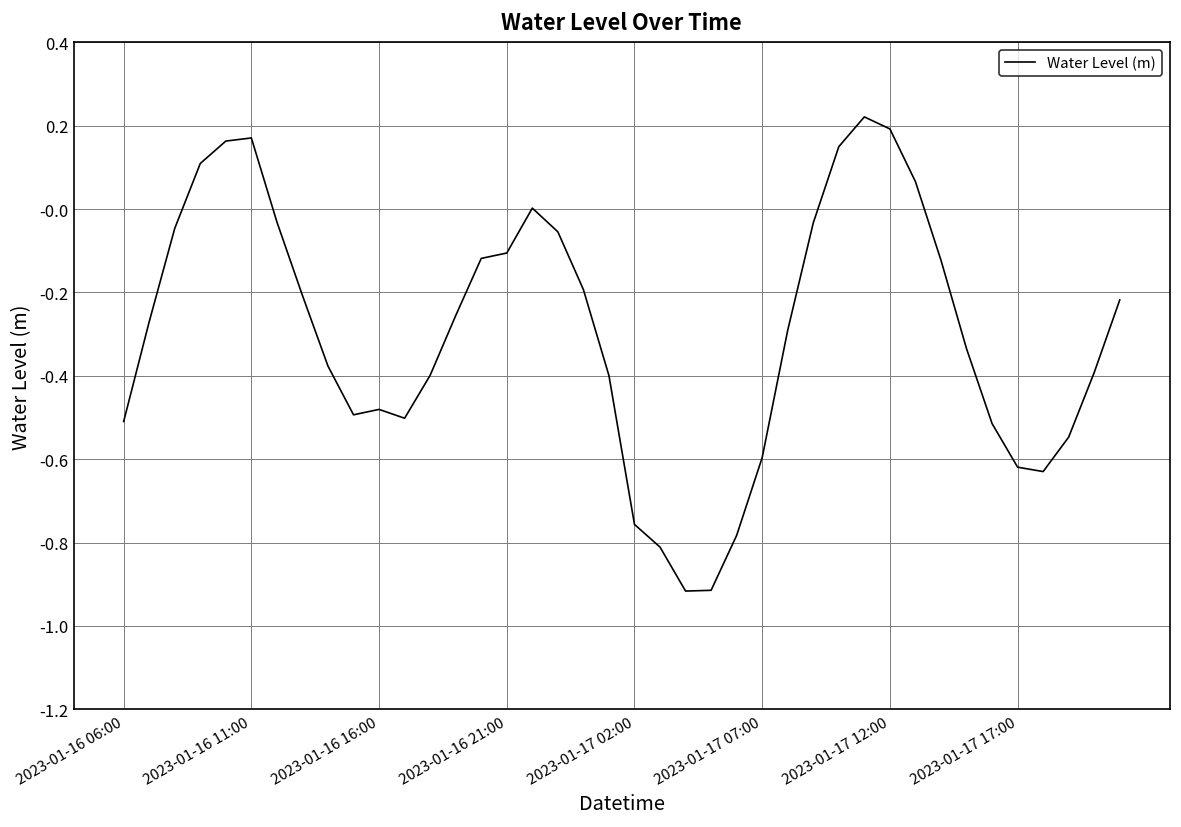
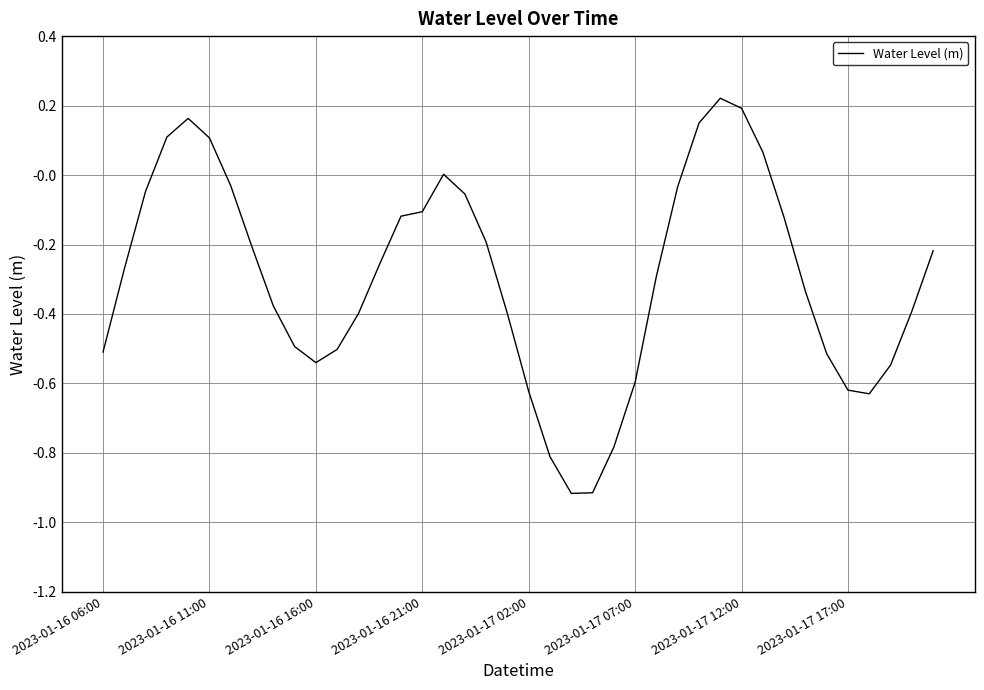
  {
    "2023-01-16 06:00": -0.51,
-   "2023-01-16 11:00": 0.17,
-   "2023-01-16 16:00": -0.48,
+   "2023-01-16 11:00": 0.11,
+   "2023-01-16 16:00": -0.54,
    "2023-01-16 21:00": -0.11,
-   "2023-01-17 02:00": -0.76,
+   "2023-01-17 02:00": -0.62,
    "2023-01-17 07:00": -0.60,
    "2023-01-17 12:00": 0.19,
    "2023-01-17 17:00": -0.62
  }
